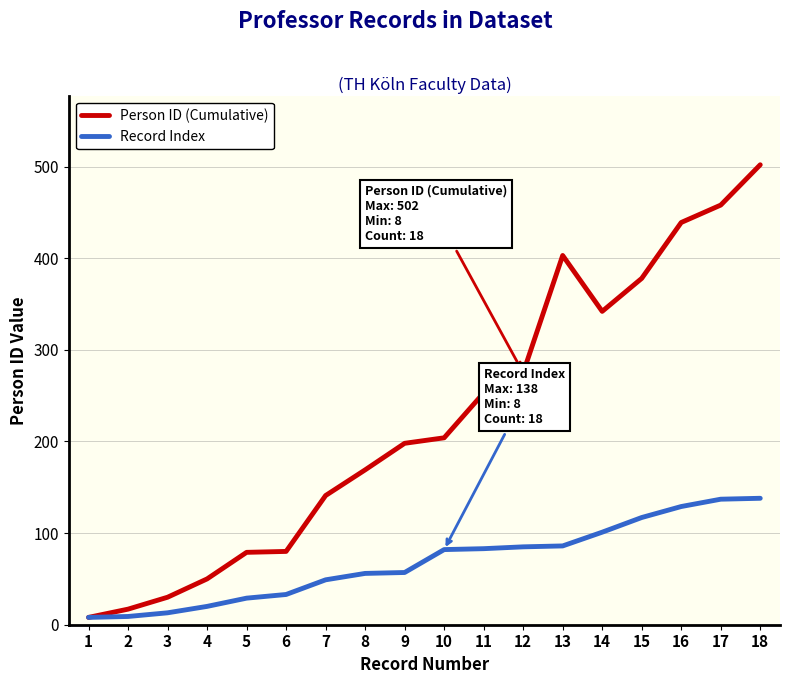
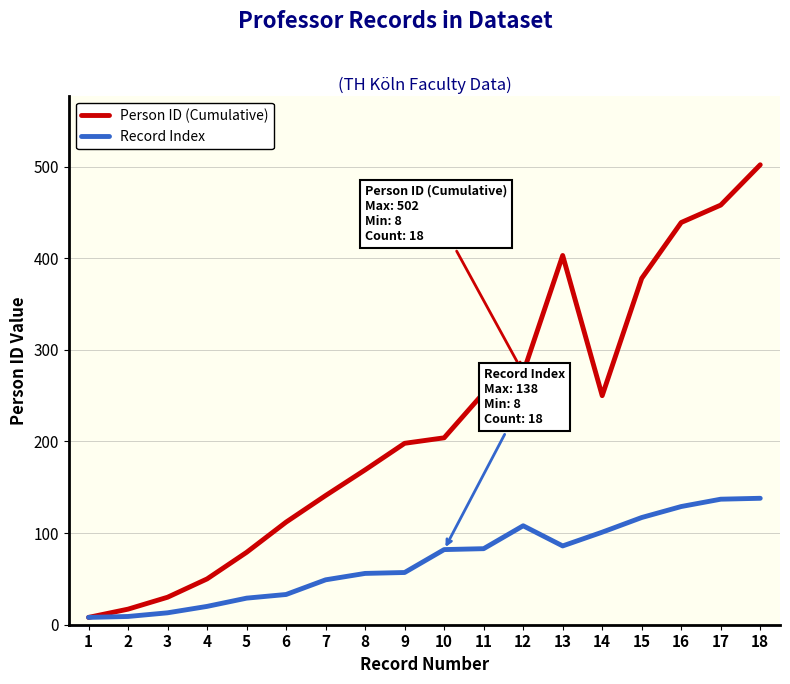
  {
    "Person ID (Cumulative)": {
      "2": 20,
      "3": 30,
      "4": 50,
      "5": 80,
-     "6": 80,
+     "6": 110,
      "7": 140,
      "8": 170,
      "9": 200,
      "10": 200,
      "13": 400,
-     "14": 340,
+     "14": 250,
      "15": 380,
      "16": 440,
      "17": 460,
      "18": 500
    },
    "Record Index": {
      "2": 10,
      "3": 10,
      "4": 20,
      "5": 30,
      "6": 30,
      "7": 50,
      "8": 60,
      "9": 60,
      "10": 80,
      "11": 80,
-     "12": 90,
+     "12": 110,
      "13": 90,
      "14": 100,
      "15": 120,
      "16": 130,
      "17": 140,
      "18": 140
    }
  }
